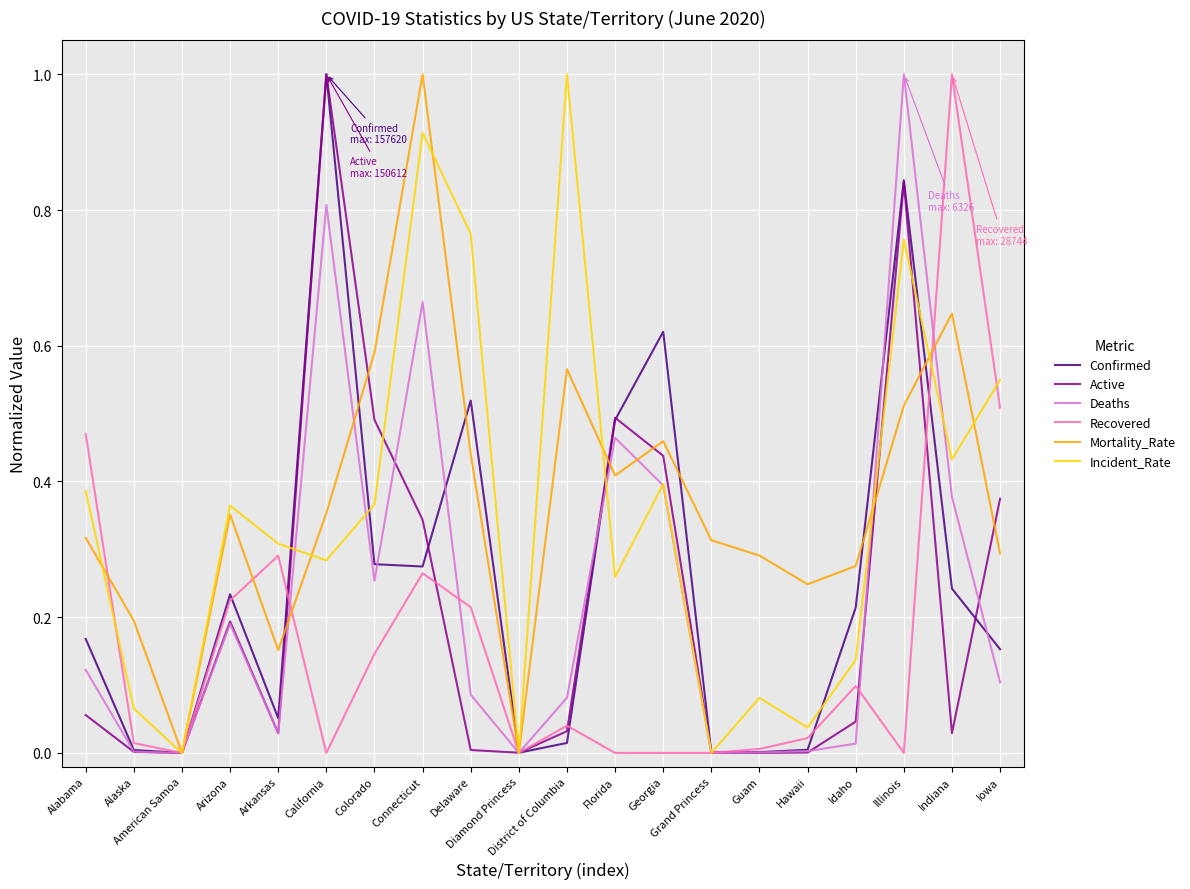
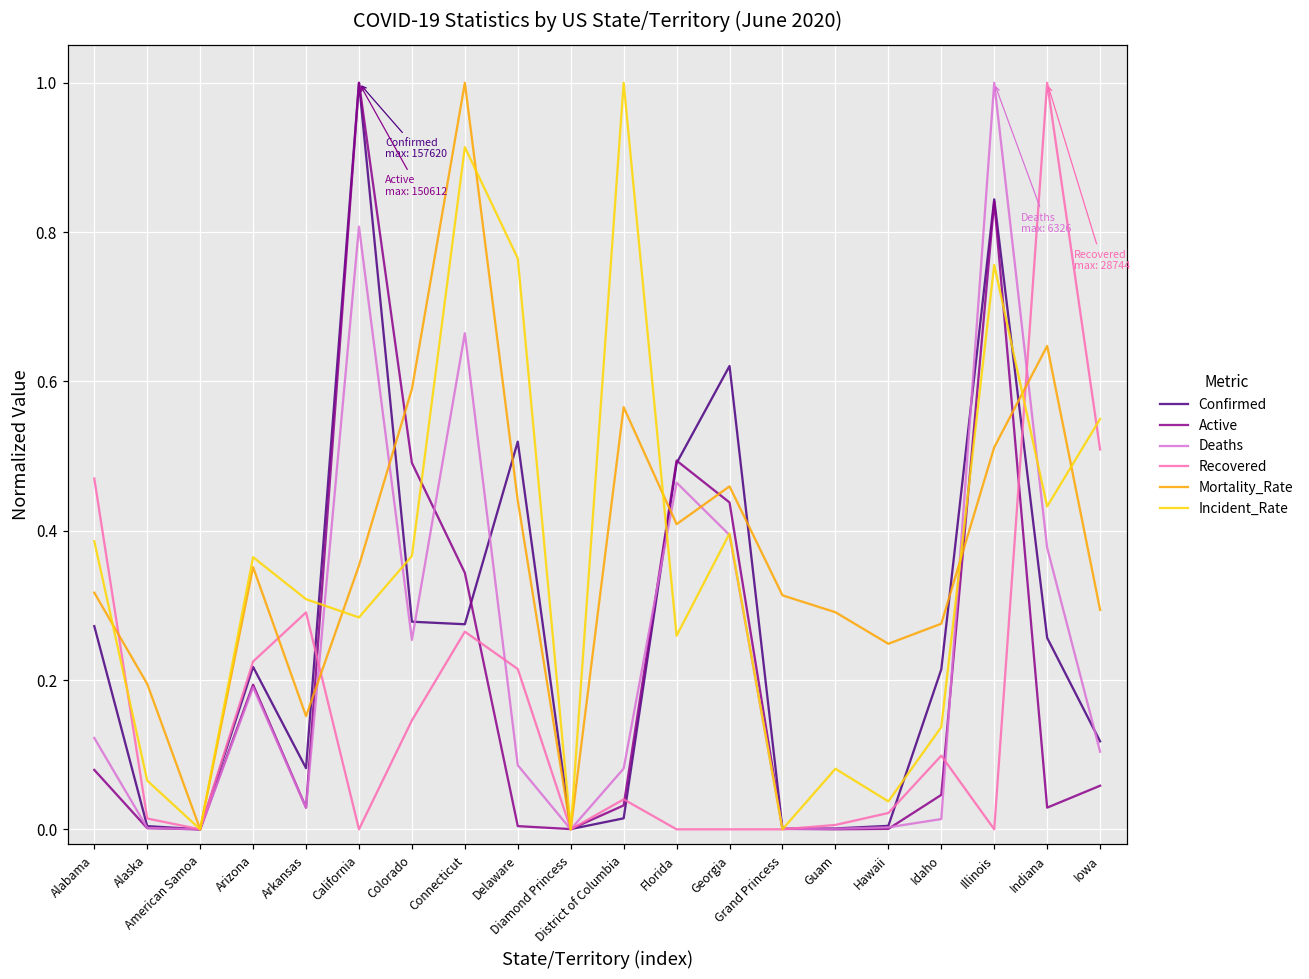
  {
    "Confirmed": {
-     "Alabama": 0.17,
-     "Arizona": 0.23,
-     "Arkansas": 0.05,
+     "Alabama": 0.27,
+     "Arizona": 0.22,
+     "Arkansas": 0.08,
      "Colorado": 0.28,
      "Connecticut": 0.27,
      "Delaware": 0.52,
      "District of Columbia": 0.01,
      "Georgia": 0.62,
      "Idaho": 0.21,
-     "Indiana": 0.24,
-     "Iowa": 0.15
+     "Indiana": 0.26,
+     "Iowa": 0.12
    },
    "Active": {
-     "Alabama": 0.06,
+     "Alabama": 0.08,
      "Colorado": 0.49,
      "Connecticut": 0.34,
      "Delaware": 0.00,
      "District of Columbia": 0.03,
      "Georgia": 0.44,
      "Idaho": 0.05,
      "Indiana": 0.03,
-     "Iowa": 0.37
+     "Iowa": 0.06
    }
  }
